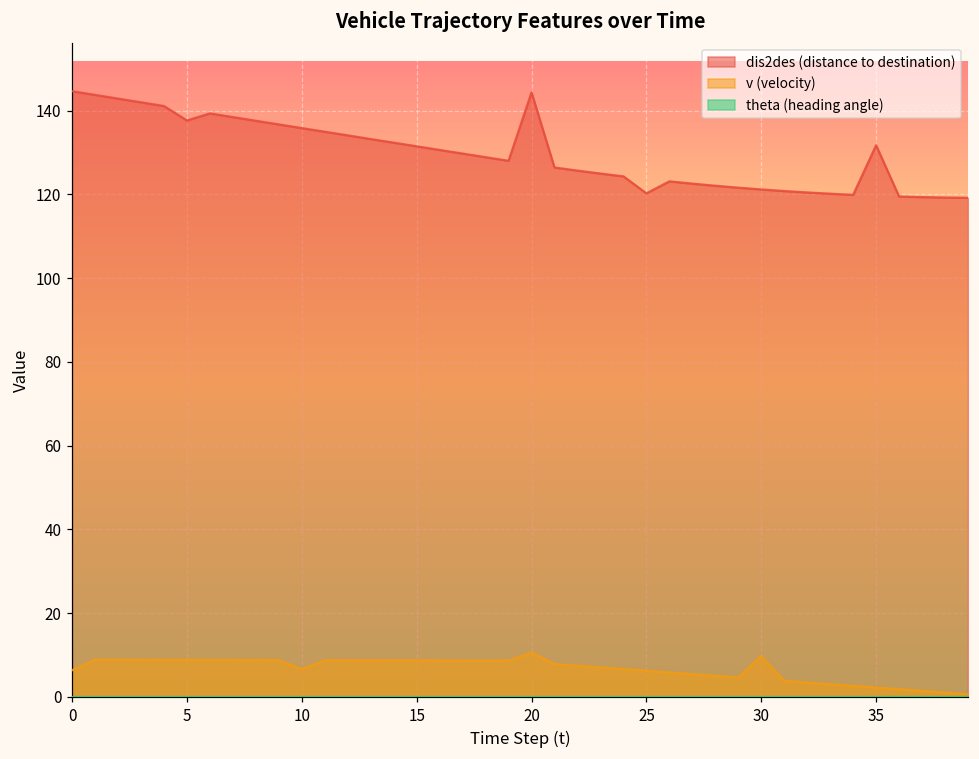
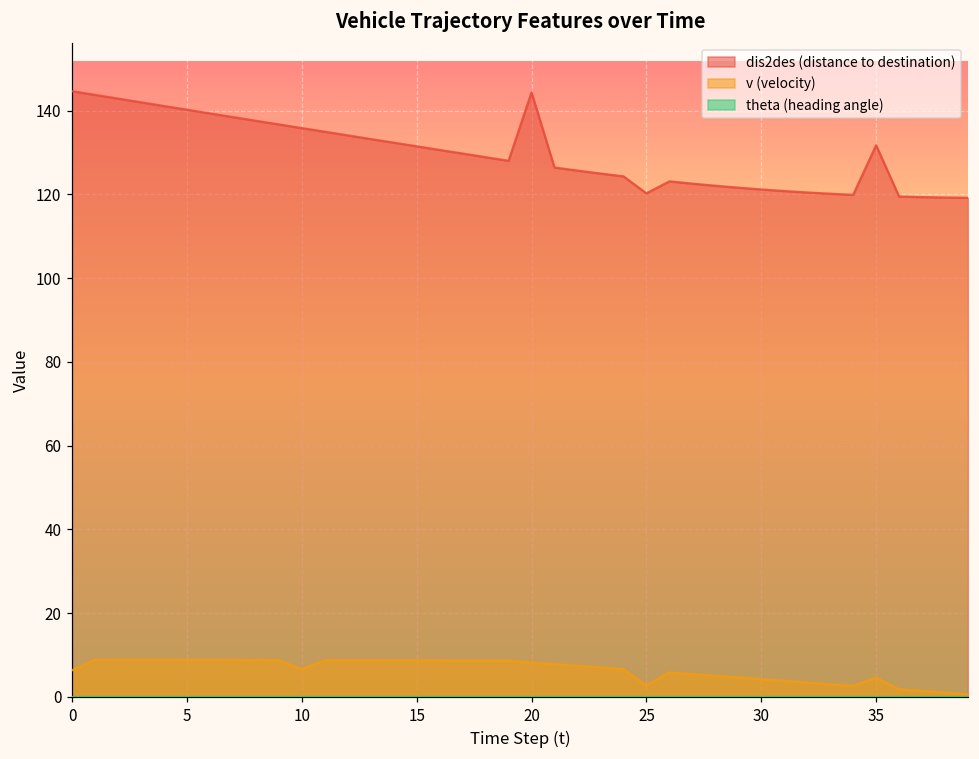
  {
    "dis2des (distance to destination)": {
      "0": 145,
-     "5": 138,
+     "5": 140,
      "10": 136,
      "15": 131,
      "20": 144,
      "25": 120,
      "30": 121,
      "35": 132
    },
    "v (velocity)": {
      "0": 6,
      "5": 9,
      "10": 7,
      "15": 9,
-     "20": 11,
-     "25": 6,
-     "30": 10,
-     "35": 2
+     "20": 8,
+     "25": 3,
+     "30": 4,
+     "35": 5
    },
    "theta (heading angle)": {
      "0": 0,
      "5": 0,
      "10": 0,
      "15": 0,
      "20": 0,
      "25": 0,
      "30": 0,
      "35": 0
    }
  }
